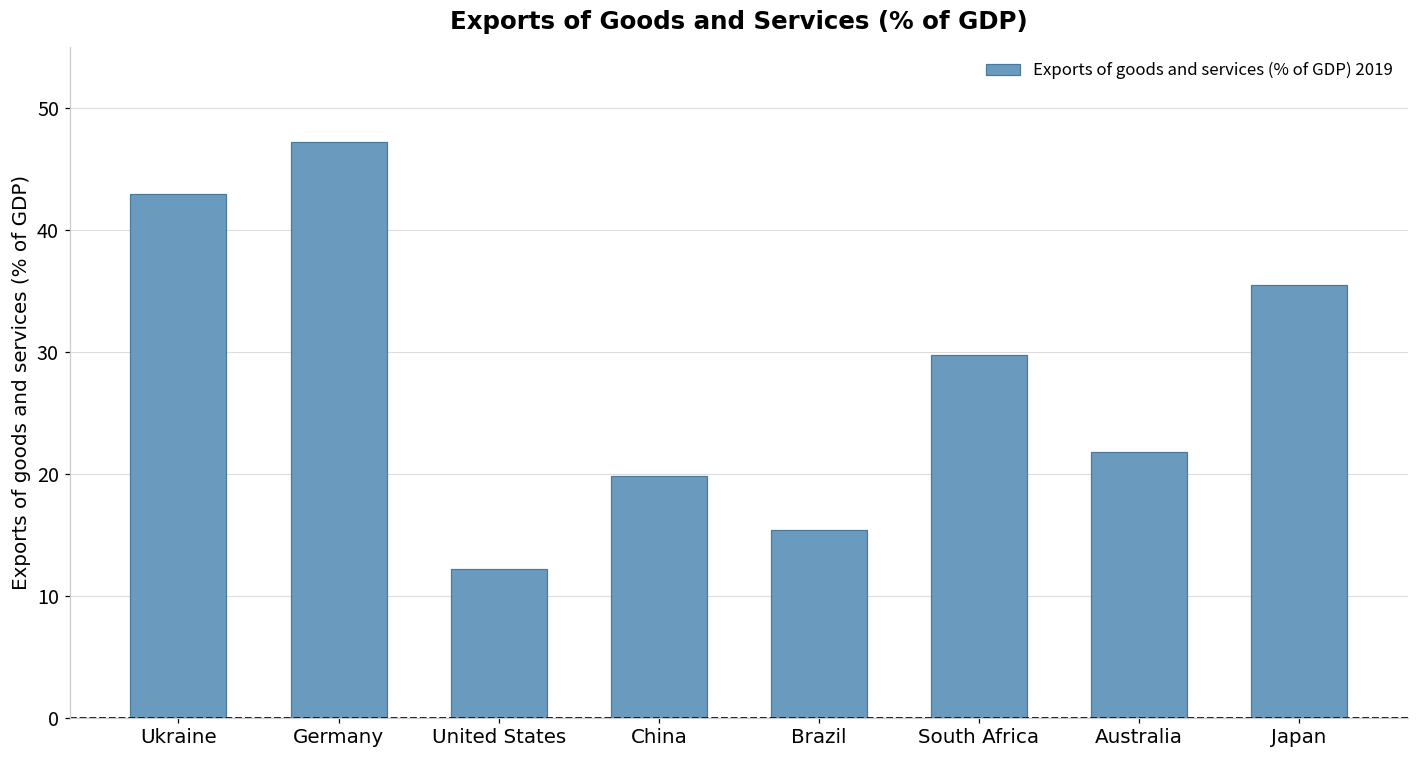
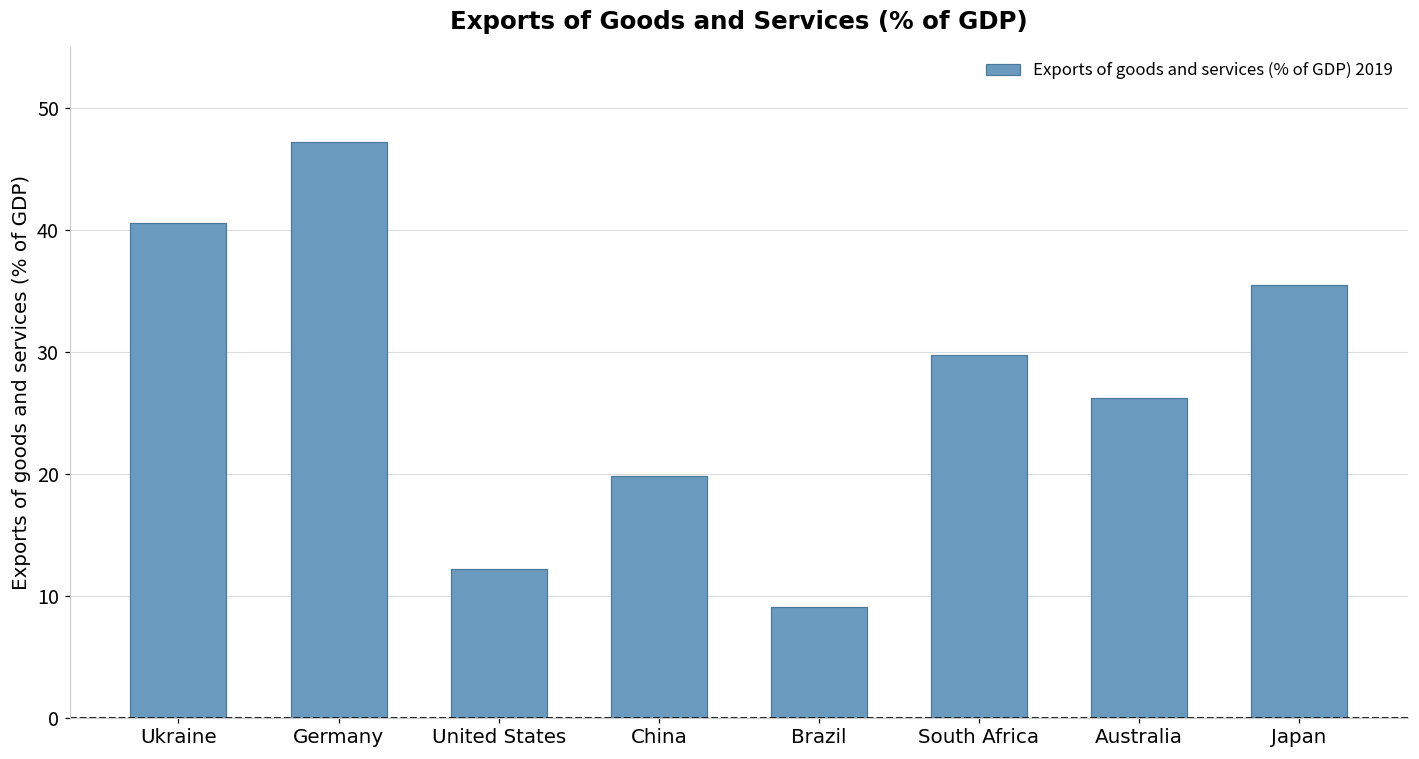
  {
-   "Ukraine": 42.9,
+   "Ukraine": 40.6,
    "Germany": 47.2,
    "United States": 12.2,
    "China": 19.8,
-   "Brazil": 15.4,
+   "Brazil": 9.1,
    "South Africa": 29.7,
-   "Australia": 21.8,
+   "Australia": 26.2,
    "Japan": 35.5
  }
